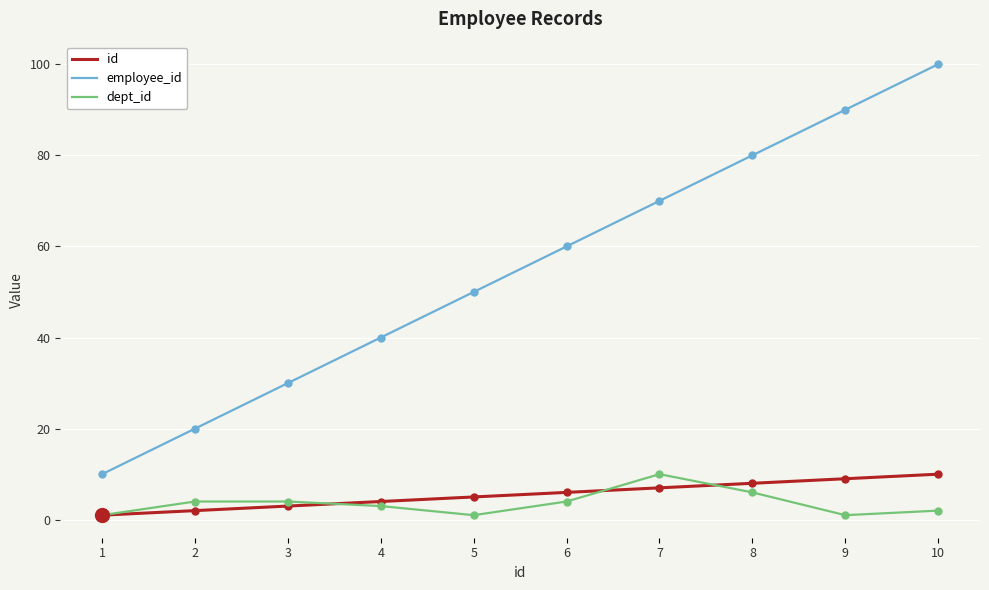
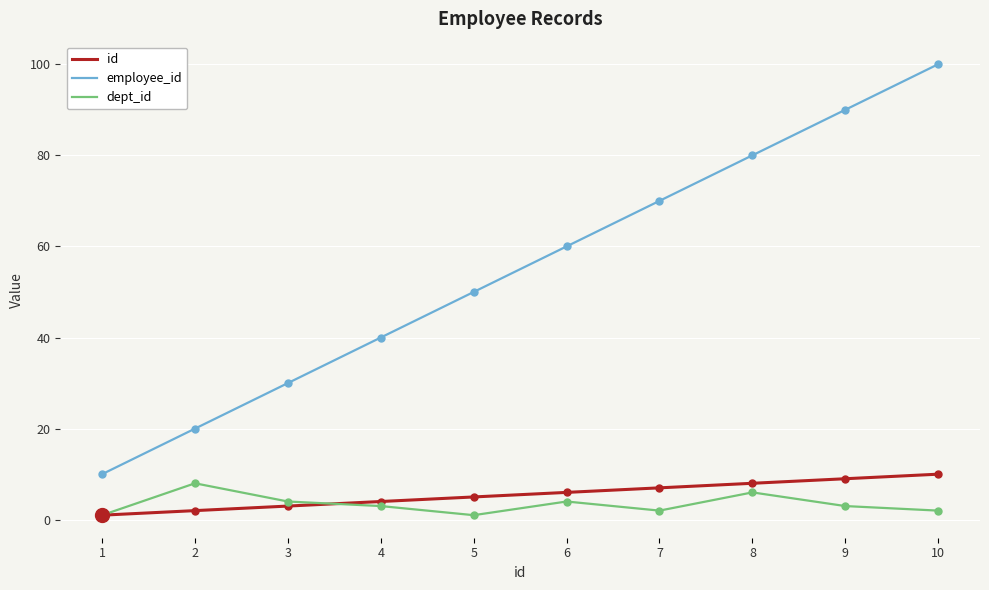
  {
    "employee_id": {
      "1": 10,
      "2": 20,
      "3": 30,
      "4": 40,
      "5": 50,
      "6": 60,
      "7": 70,
      "8": 80,
      "9": 90,
      "10": 100
    },
    "dept_id": {
-     "2": 4,
+     "2": 8,
      "3": 4,
      "4": 3,
      "5": 1,
      "6": 4,
-     "7": 10,
+     "7": 2,
      "8": 6,
-     "9": 1,
+     "9": 3,
      "10": 2
    }
  }
